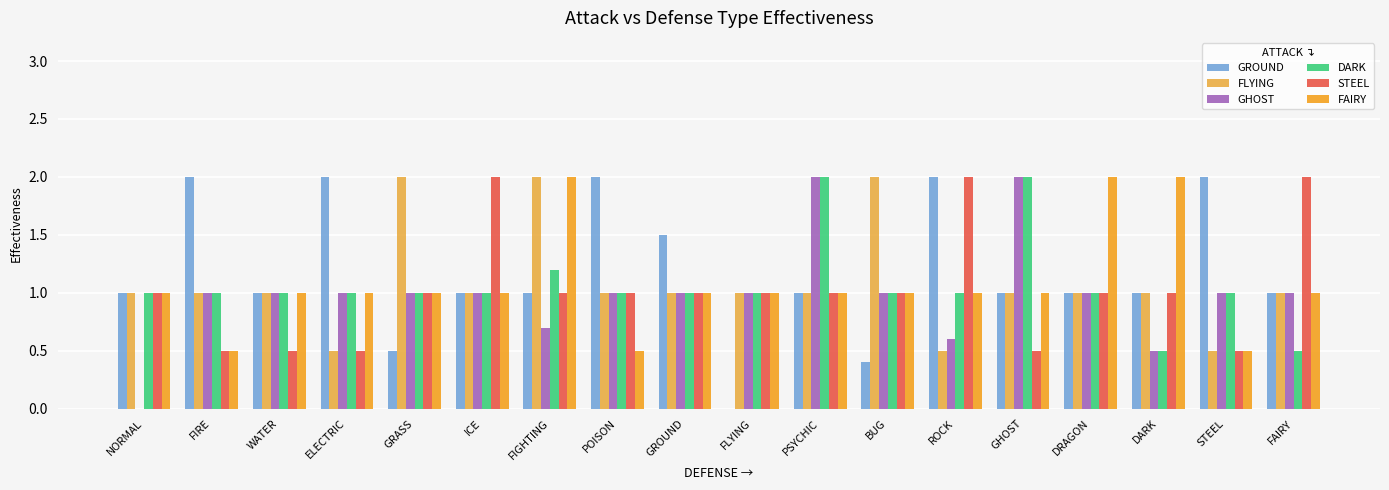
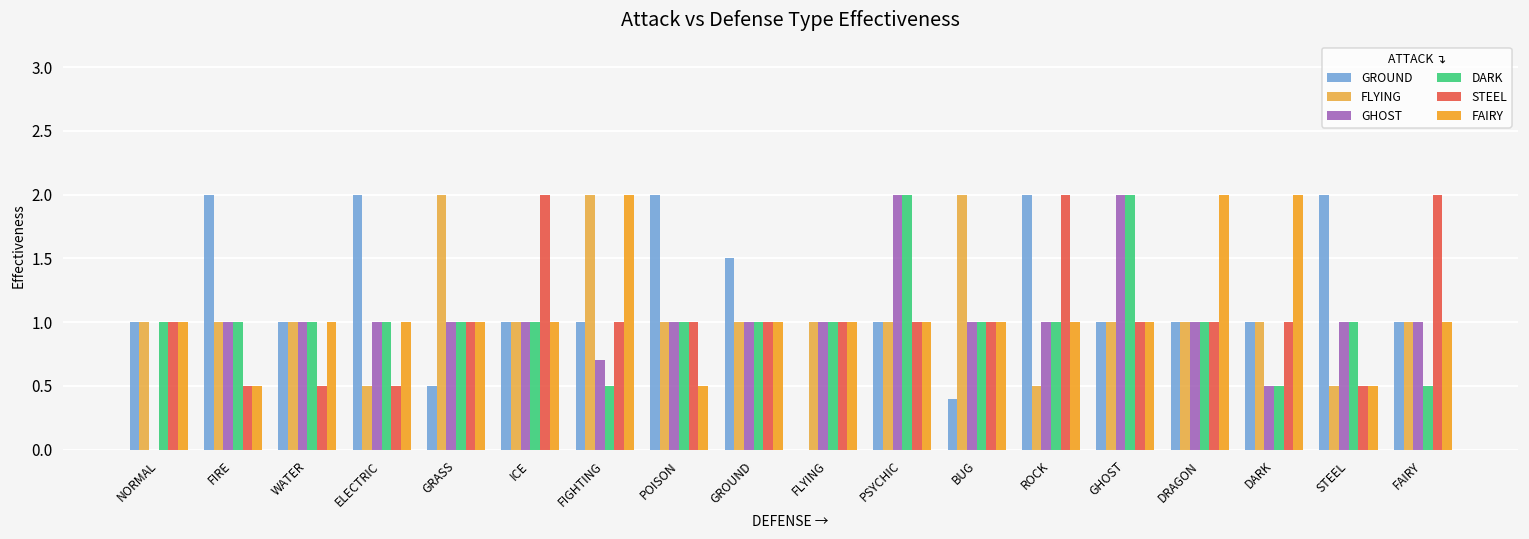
  {
    "GROUND": {
      "NORMAL": 1.0,
      "FIRE": 2.0,
      "WATER": 1.0,
      "ELECTRIC": 2.0,
      "GRASS": 0.5,
      "ICE": 1.0,
      "FIGHTING": 1.0,
      "POISON": 2.0,
      "GROUND": 1.5,
      "FLYING": 0.0,
      "PSYCHIC": 1.0,
      "BUG": 0.4,
      "ROCK": 2.0,
      "GHOST": 1.0,
      "DRAGON": 1.0,
      "DARK": 1.0,
      "STEEL": 2.0,
      "FAIRY": 1.0
    },
    "GHOST": {
      "NORMAL": 0.0,
      "FIRE": 1.0,
      "WATER": 1.0,
      "ELECTRIC": 1.0,
      "GRASS": 1.0,
      "ICE": 1.0,
      "FIGHTING": 0.7,
      "POISON": 1.0,
      "GROUND": 1.0,
      "FLYING": 1.0,
      "PSYCHIC": 2.0,
      "BUG": 1.0,
-     "ROCK": 0.6,
+     "ROCK": 1.0,
      "GHOST": 2.0,
      "DRAGON": 1.0,
      "DARK": 0.5,
      "STEEL": 1.0,
      "FAIRY": 1.0
    },
    "DARK": {
      "NORMAL": 1.0,
      "FIRE": 1.0,
      "WATER": 1.0,
      "ELECTRIC": 1.0,
      "GRASS": 1.0,
      "ICE": 1.0,
-     "FIGHTING": 1.2,
+     "FIGHTING": 0.5,
      "POISON": 1.0,
      "GROUND": 1.0,
      "FLYING": 1.0,
      "PSYCHIC": 2.0,
      "BUG": 1.0,
      "ROCK": 1.0,
      "GHOST": 2.0,
      "DRAGON": 1.0,
      "DARK": 0.5,
      "STEEL": 1.0,
      "FAIRY": 0.5
    },
    "STEEL": {
      "NORMAL": 1.0,
      "FIRE": 0.5,
      "WATER": 0.5,
      "ELECTRIC": 0.5,
      "GRASS": 1.0,
      "ICE": 2.0,
      "FIGHTING": 1.0,
      "POISON": 1.0,
      "GROUND": 1.0,
      "FLYING": 1.0,
      "PSYCHIC": 1.0,
      "BUG": 1.0,
      "ROCK": 2.0,
-     "GHOST": 0.5,
+     "GHOST": 1.0,
      "DRAGON": 1.0,
      "DARK": 1.0,
      "STEEL": 0.5,
      "FAIRY": 2.0
    }
  }
